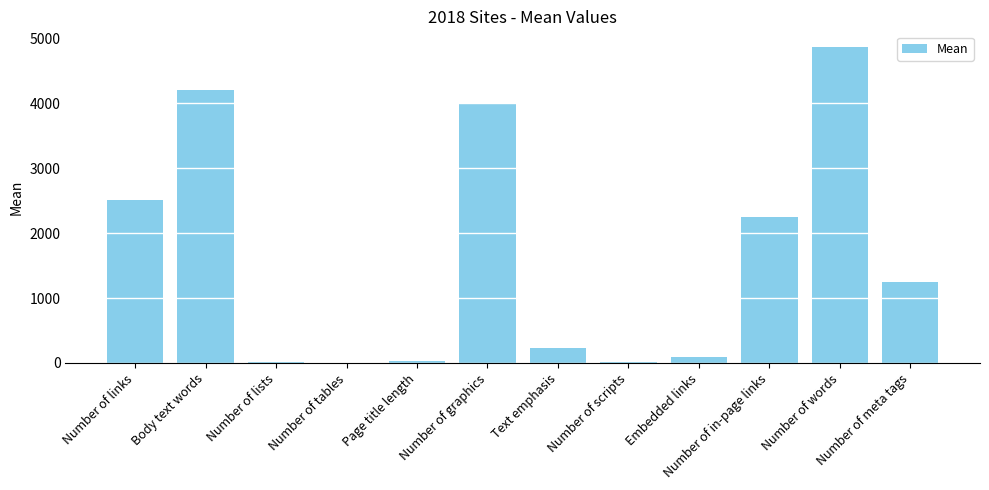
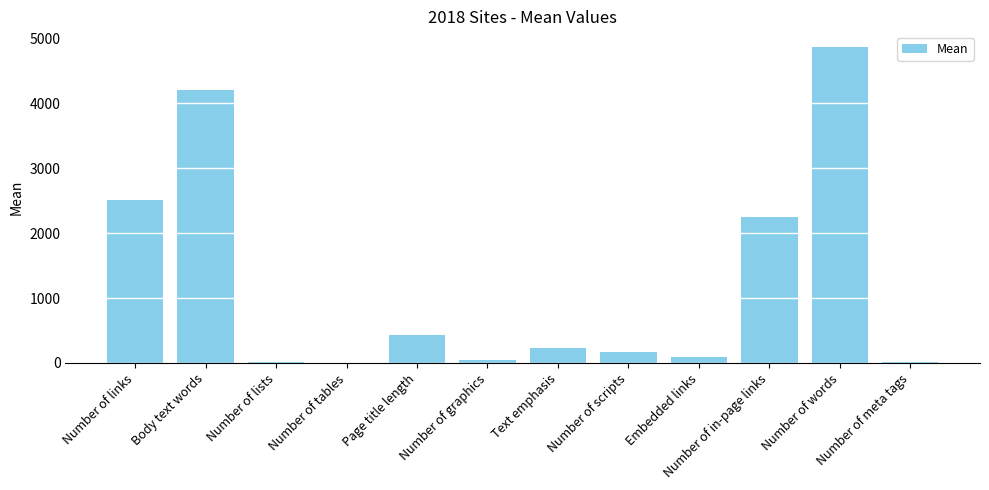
  {
    "Number of links": 2500,
    "Body text words": 4200,
-   "Page title length": 0,
-   "Number of graphics": 4000,
+   "Page title length": 400,
+   "Number of graphics": 0,
    "Text emphasis": 200,
-   "Number of scripts": 0,
+   "Number of scripts": 200,
    "Embedded links": 100,
    "Number of in-page links": 2200,
    "Number of words": 4900,
-   "Number of meta tags": 1200
+   "Number of meta tags": 0
  }
